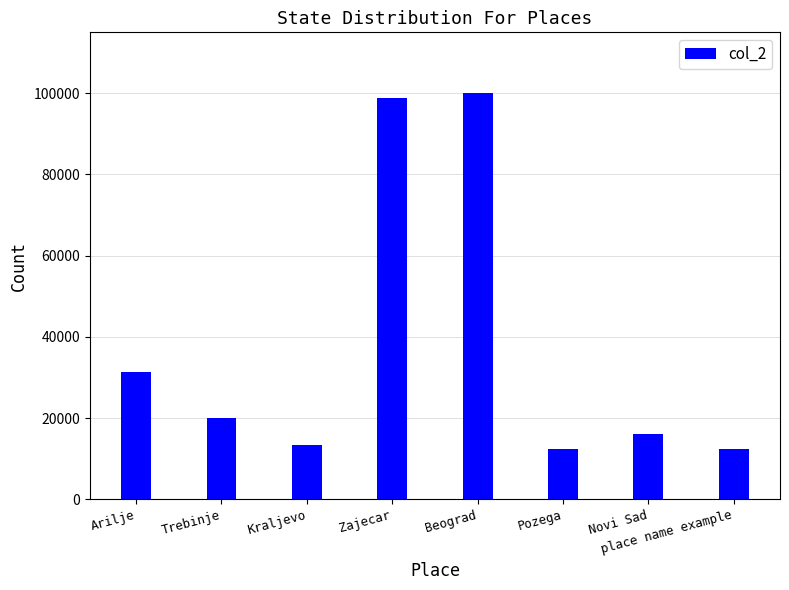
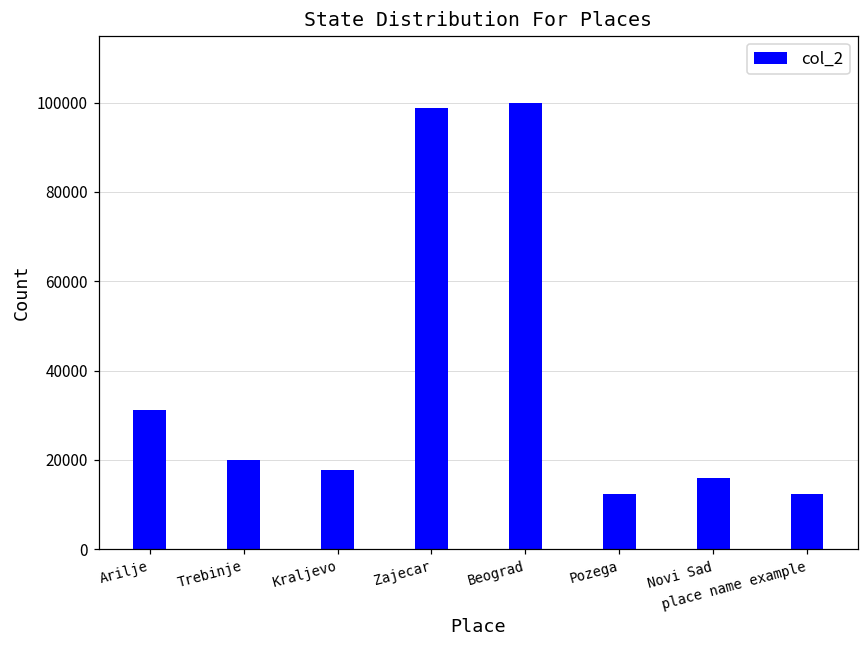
  {
    "Arilje": 31000,
    "Trebinje": 20000,
-   "Kraljevo": 13000,
+   "Kraljevo": 18000,
    "Zajecar": 99000,
    "Beograd": 100000,
    "Pozega": 12000,
    "Novi Sad": 16000,
    "place name example": 12000
  }
